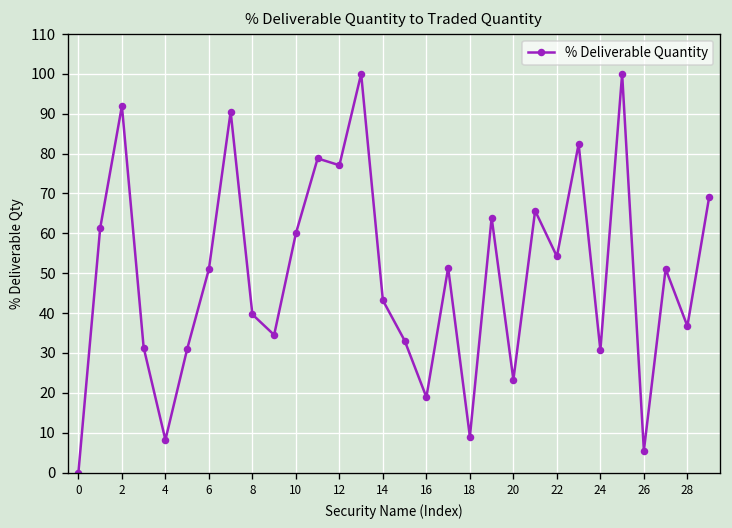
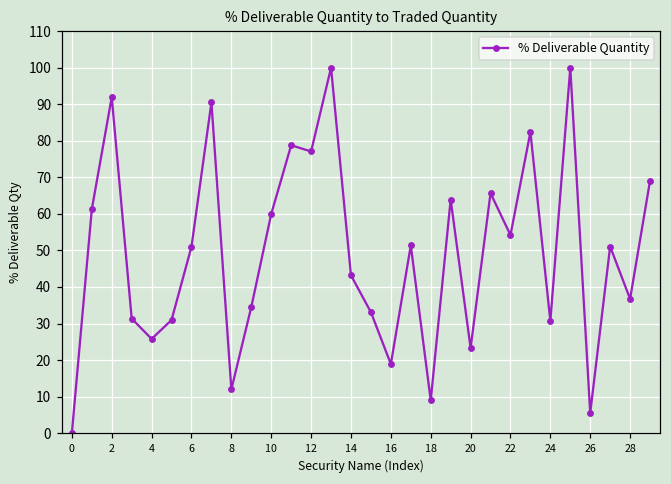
  {
    "0": 0,
    "2": 92,
-   "4": 8,
+   "4": 26,
    "6": 51,
-   "8": 40,
+   "8": 12,
    "10": 60,
    "12": 77,
    "14": 43,
    "16": 19,
    "18": 9,
    "20": 23,
    "22": 54,
    "24": 31,
    "26": 6,
    "28": 37
  }
